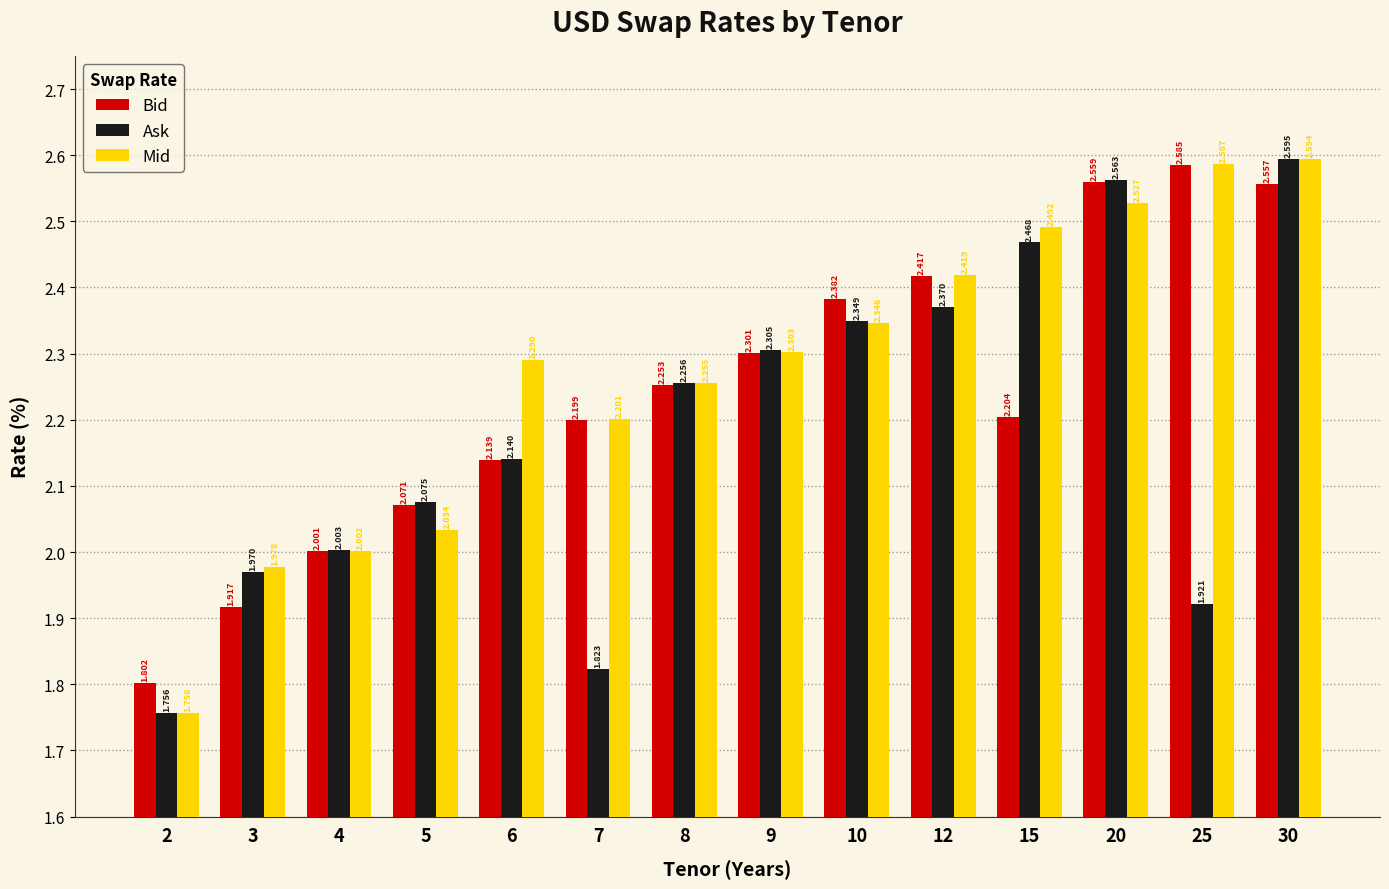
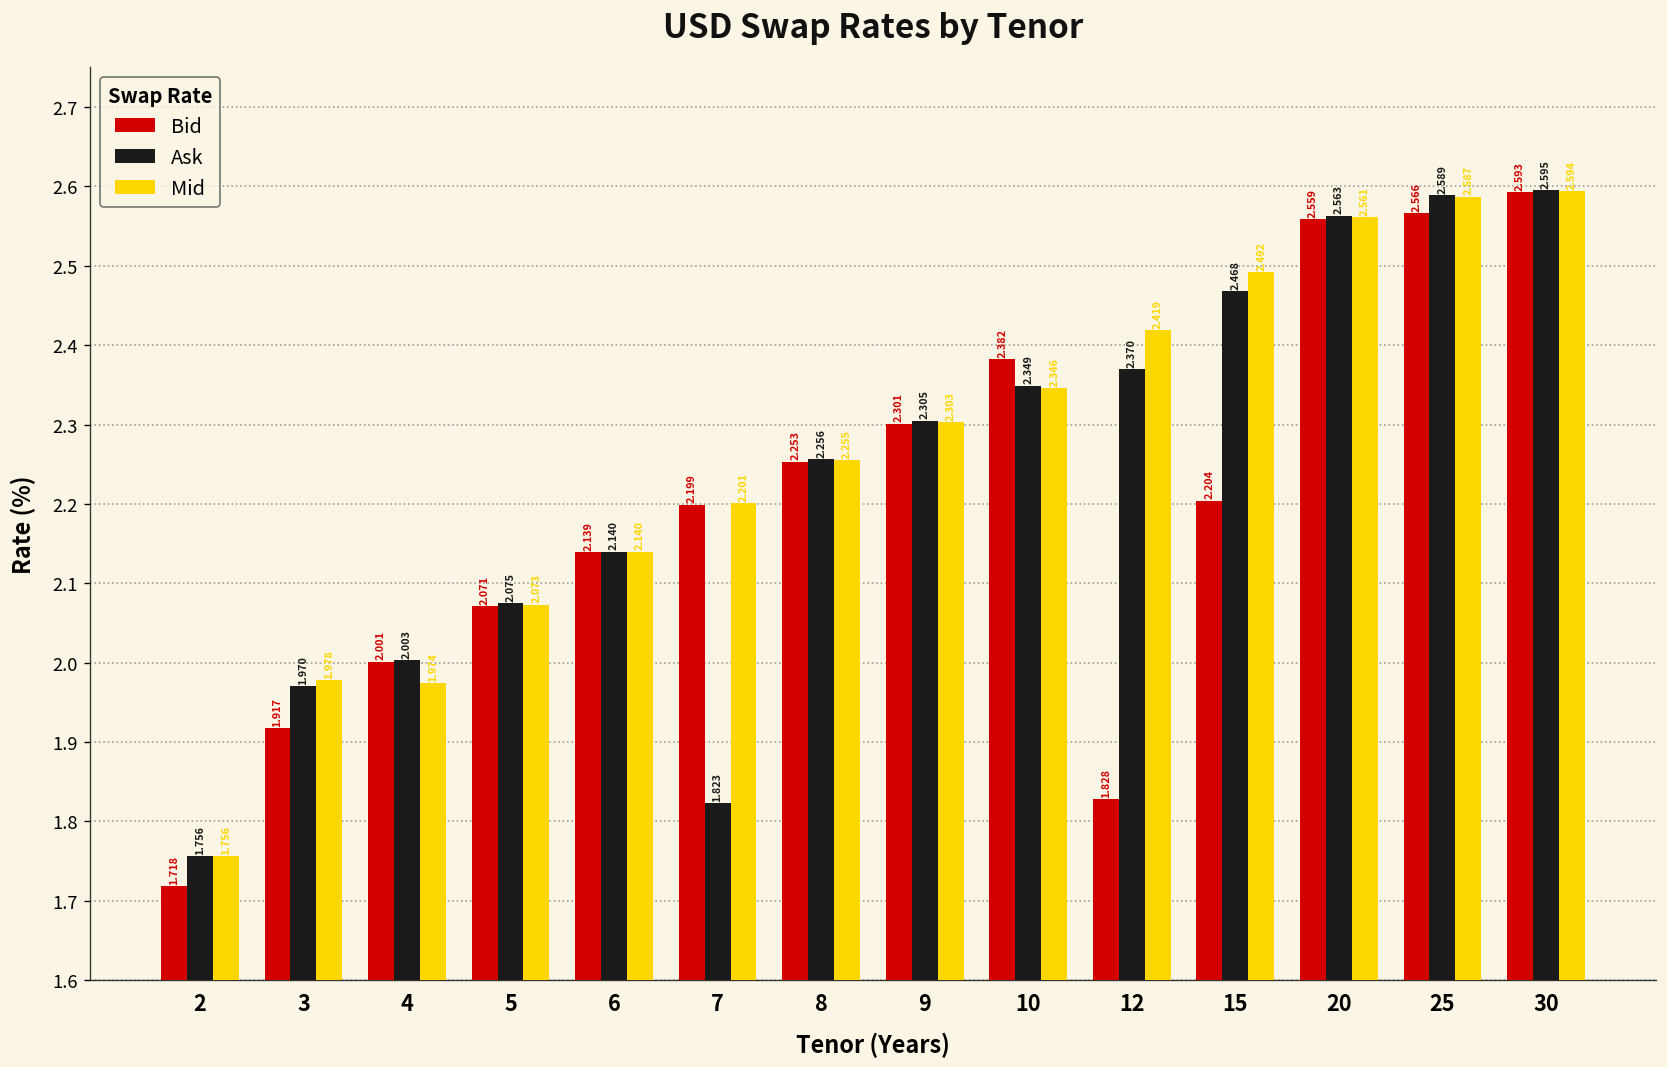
  {
    "Bid": {
-     "2": 1.802,
+     "2": 1.718,
      "3": 1.917,
      "4": 2.001,
      "5": 2.071,
      "6": 2.139,
      "7": 2.199,
      "8": 2.253,
      "9": 2.301,
      "10": 2.382,
-     "12": 2.417,
+     "12": 1.828,
      "15": 2.204,
      "20": 2.559,
-     "25": 2.585,
-     "30": 2.557
+     "25": 2.566,
+     "30": 2.593
    },
    "Ask": {
      "2": 1.756,
      "3": 1.970,
      "4": 2.003,
      "5": 2.075,
      "6": 2.140,
      "7": 1.823,
      "8": 2.256,
      "9": 2.305,
      "10": 2.349,
      "12": 2.370,
      "15": 2.468,
      "20": 2.563,
-     "25": 1.921,
+     "25": 2.589,
      "30": 2.595
    },
    "Mid": {
      "2": 1.756,
      "3": 1.978,
-     "4": 2.002,
-     "5": 2.034,
-     "6": 2.290,
+     "4": 1.974,
+     "5": 2.073,
+     "6": 2.140,
      "7": 2.201,
      "8": 2.255,
      "9": 2.303,
      "10": 2.346,
      "12": 2.419,
      "15": 2.492,
-     "20": 2.527,
+     "20": 2.561,
      "25": 2.587,
      "30": 2.594
    }
  }
